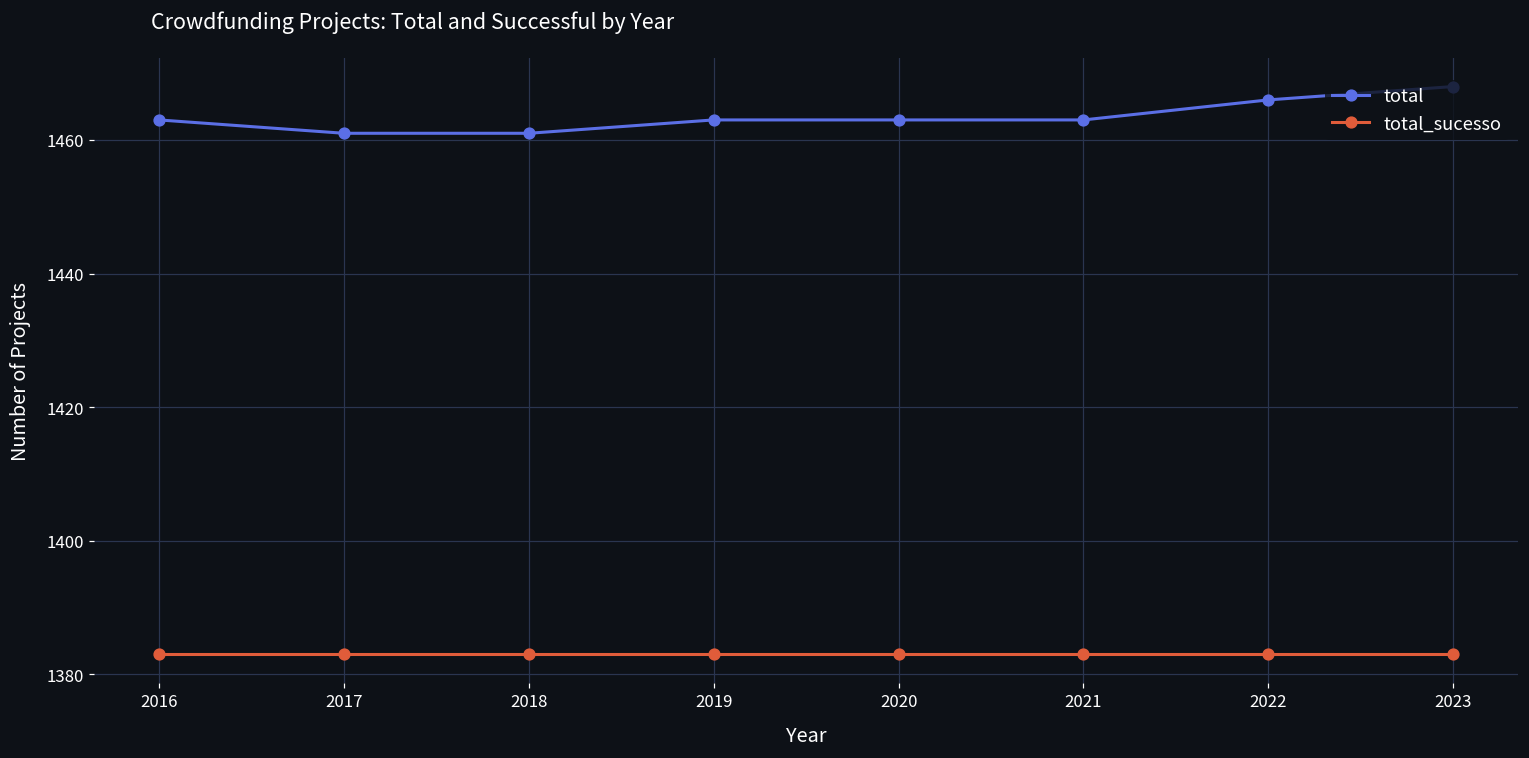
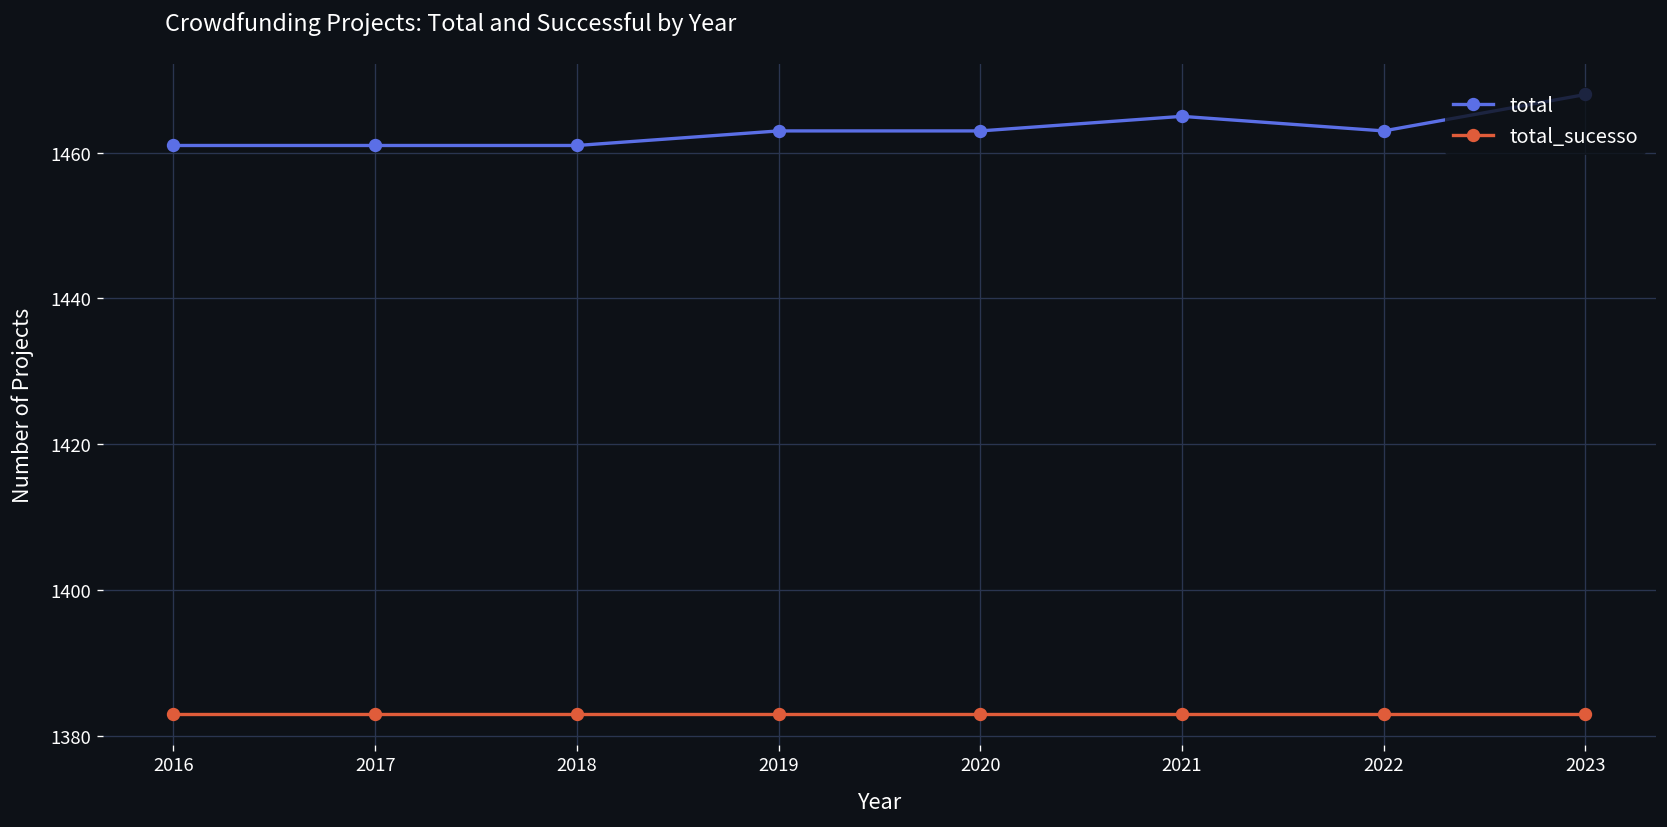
  {
    "total": {
-     "2016": 1463,
+     "2016": 1461,
      "2017": 1461,
      "2018": 1461,
      "2019": 1463,
      "2020": 1463,
-     "2021": 1463,
-     "2022": 1466
+     "2021": 1465,
+     "2022": 1463
    },
    "total_sucesso": {
      "2016": 1383,
      "2017": 1383,
      "2018": 1383,
      "2019": 1383,
      "2020": 1383,
      "2021": 1383,
      "2022": 1383,
      "2023": 1383
    }
  }
